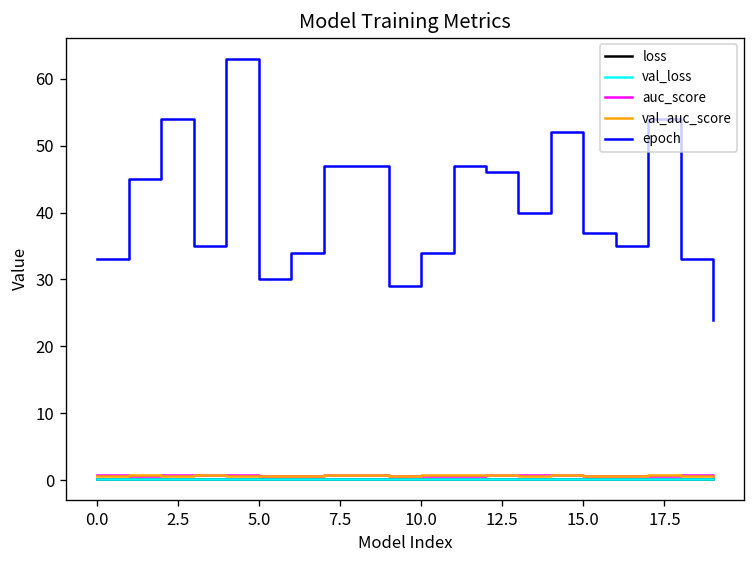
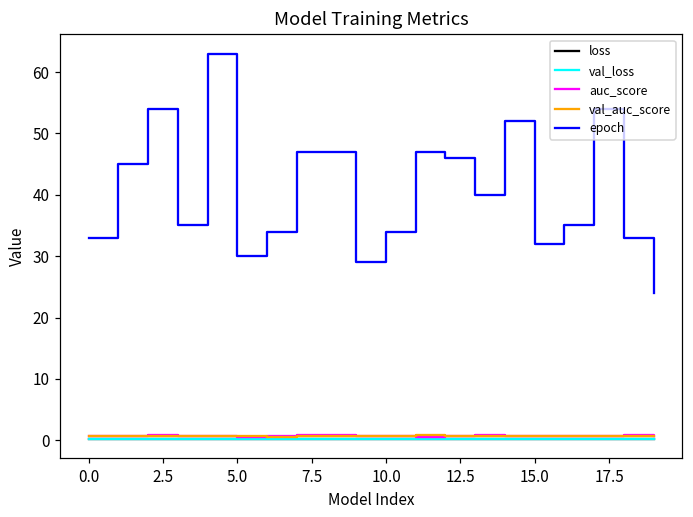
  {
    "val_loss": {
      "0.0": 0,
      "10.0": 0
    },
    "epoch": {
      "0.0": 33,
      "5.0": 30,
      "10.0": 34,
-     "15.0": 37
+     "15.0": 32
    }
  }
